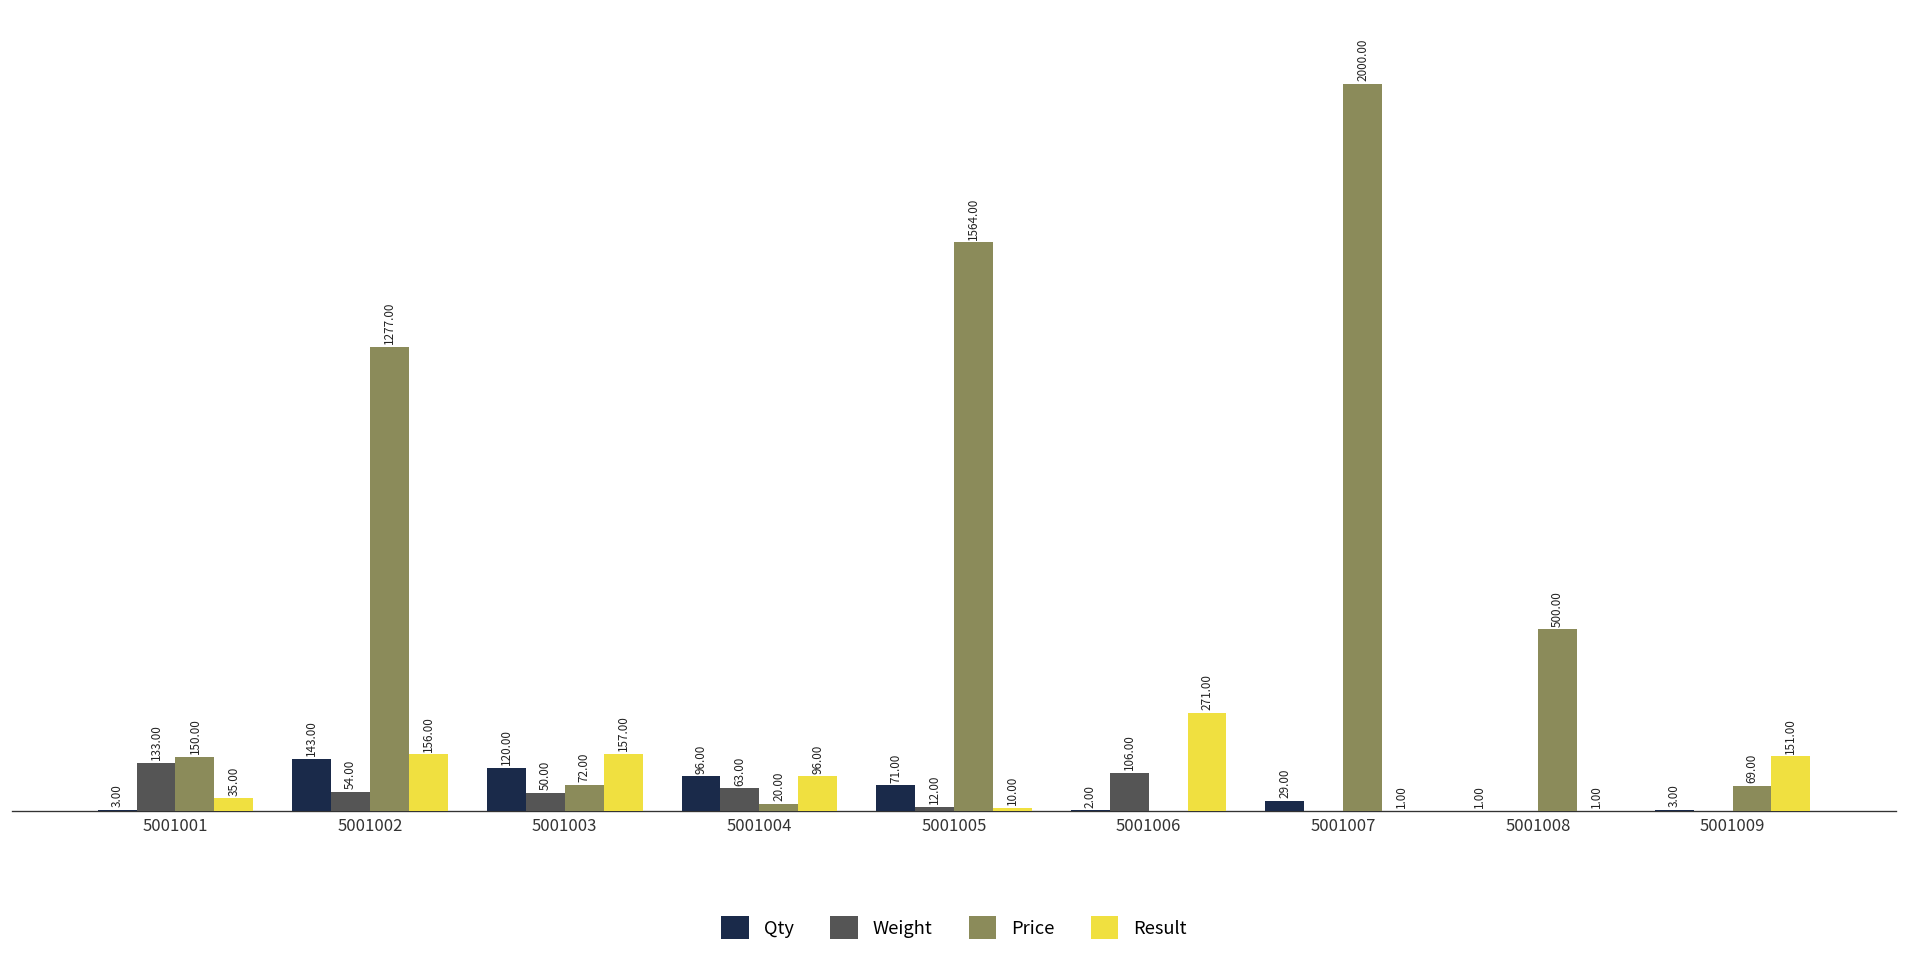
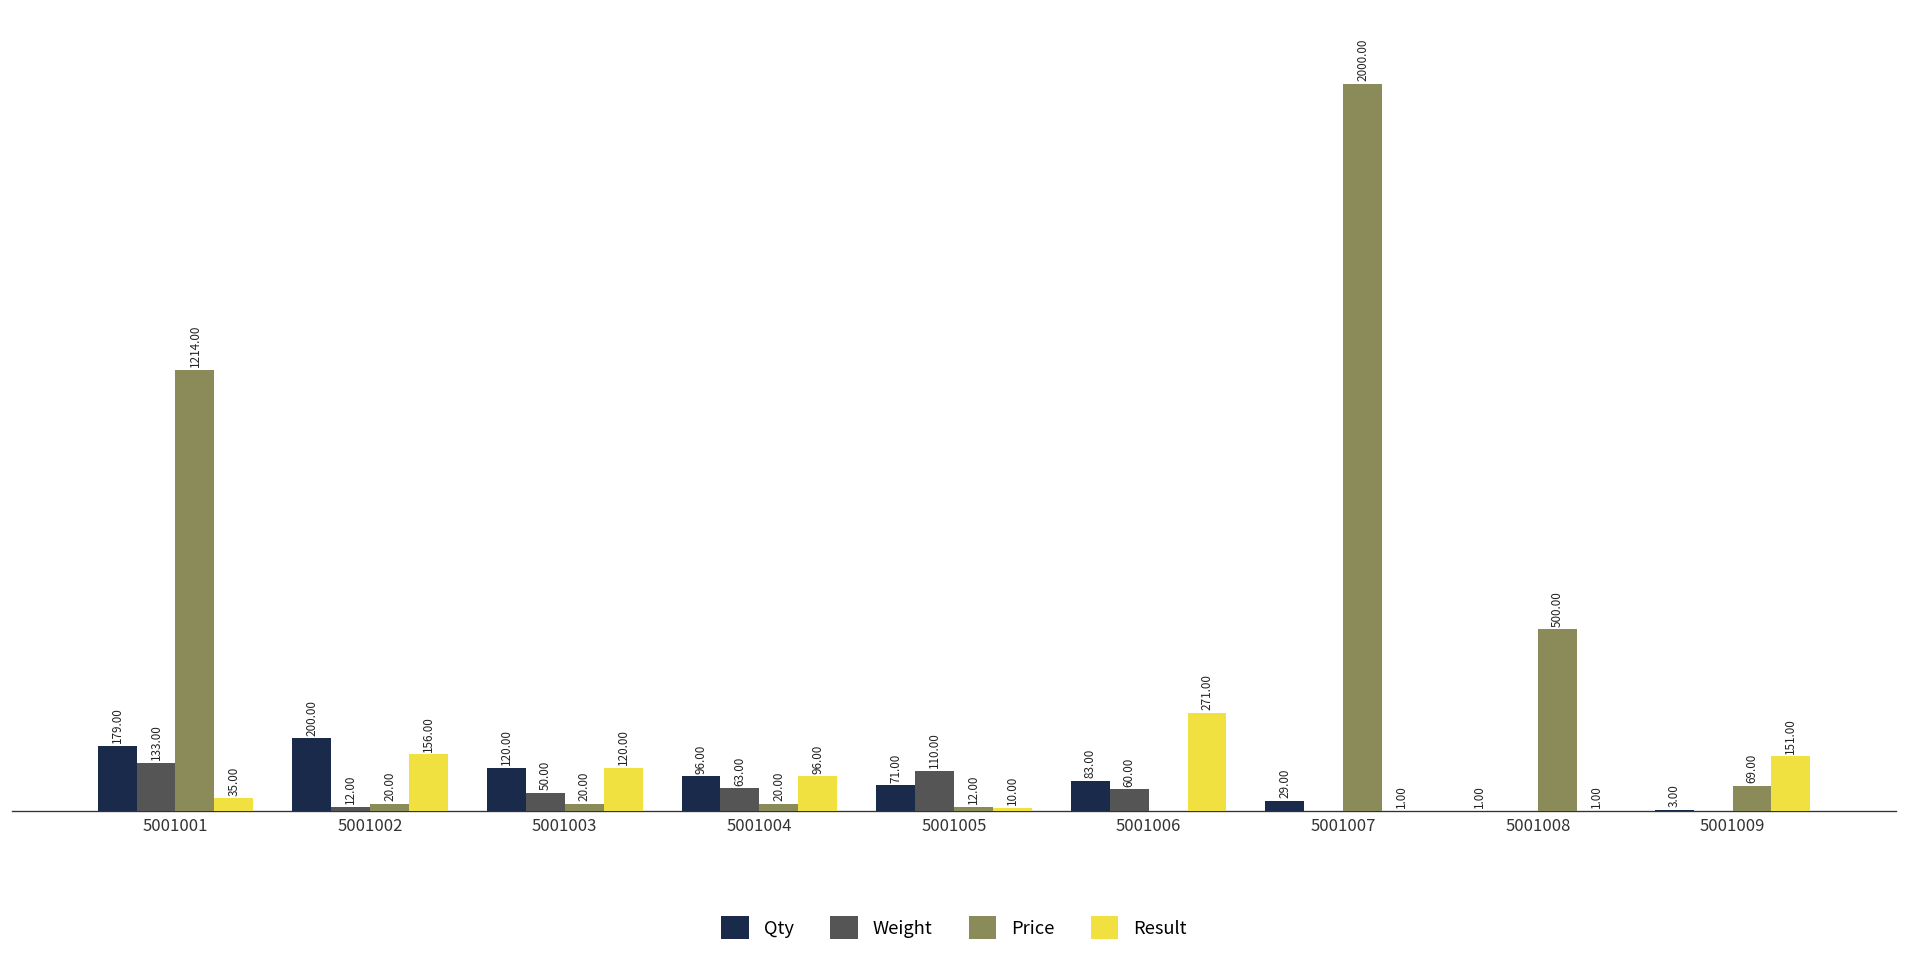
  {
    "Qty": {
-     "5001001": 3.00,
-     "5001002": 143.00,
+     "5001001": 179.00,
+     "5001002": 200.00,
      "5001003": 120.00,
      "5001004": 96.00,
      "5001005": 71.00,
-     "5001006": 2.00,
+     "5001006": 83.00,
      "5001007": 29.00,
      "5001008": 1.00,
      "5001009": 3.00
    },
    "Weight": {
      "5001001": 133.00,
-     "5001002": 54.00,
+     "5001002": 12.00,
      "5001003": 50.00,
      "5001004": 63.00,
-     "5001005": 12.00,
-     "5001006": 106.00
+     "5001005": 110.00,
+     "5001006": 60.00
    },
    "Price": {
-     "5001001": 150.00,
-     "5001002": 1277.00,
-     "5001003": 72.00,
+     "5001001": 1214.00,
+     "5001002": 20.00,
+     "5001003": 20.00,
      "5001004": 20.00,
-     "5001005": 1564.00,
+     "5001005": 12.00,
      "5001007": 2000.00,
      "5001008": 500.00,
      "5001009": 69.00
    },
    "Result": {
      "5001001": 35.00,
      "5001002": 156.00,
-     "5001003": 157.00,
+     "5001003": 120.00,
      "5001004": 96.00,
      "5001005": 10.00,
      "5001006": 271.00,
      "5001007": 1.00,
      "5001008": 1.00,
      "5001009": 151.00
    }
  }
